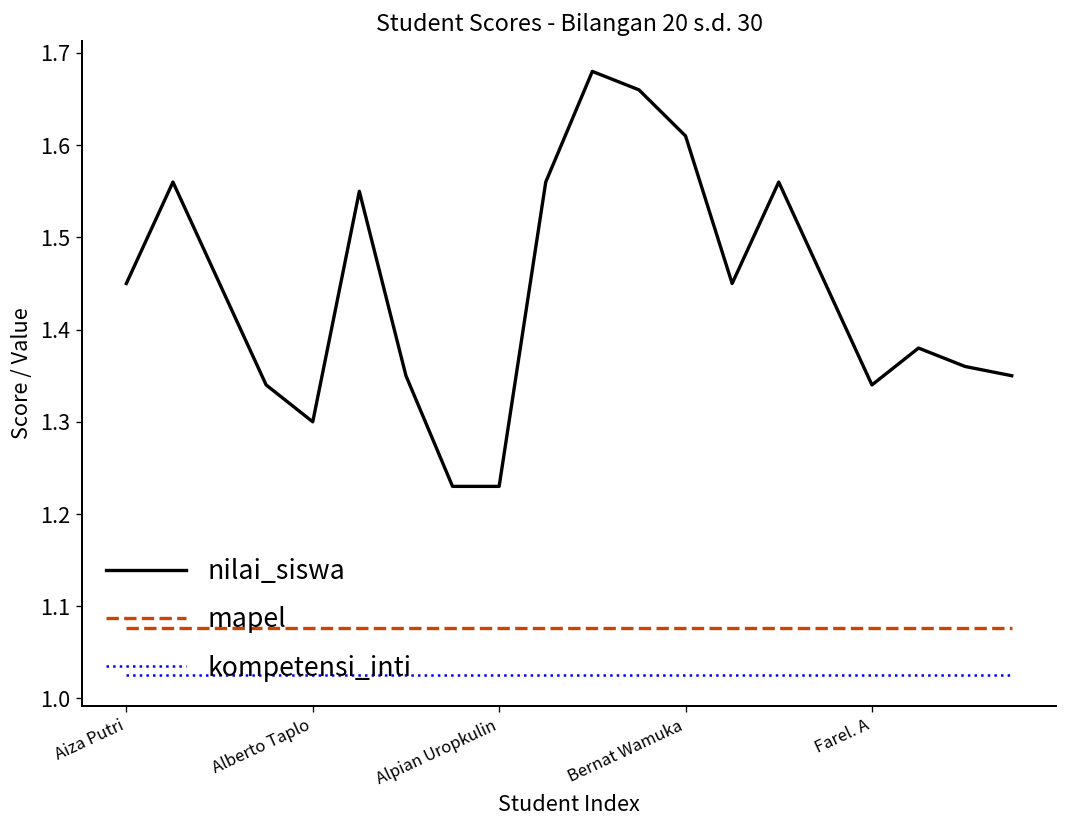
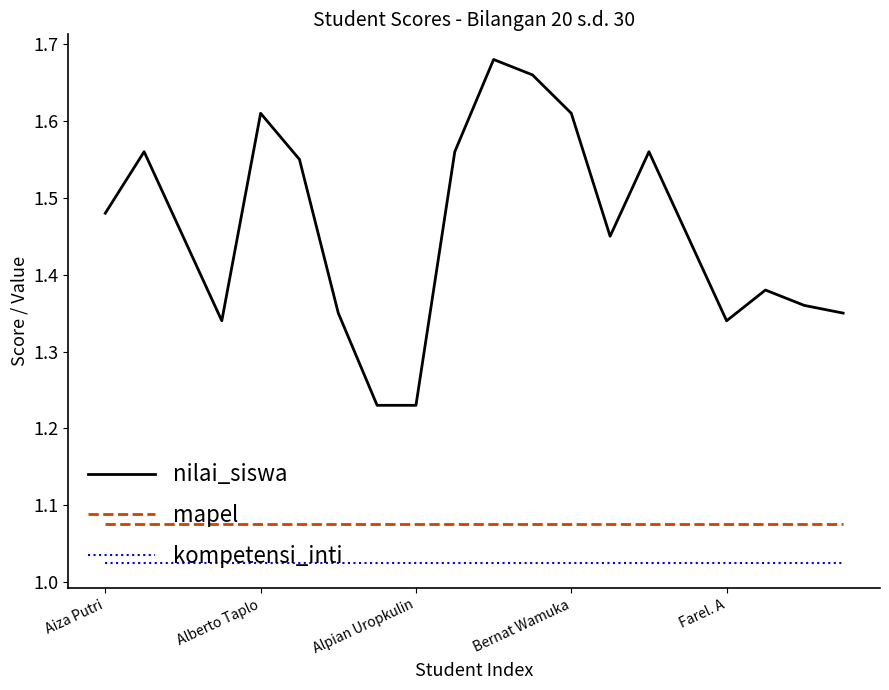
  {
    "nilai_siswa": {
-     "Aiza Putri": 1.45,
-     "Alberto Taplo": 1.30,
+     "Aiza Putri": 1.48,
+     "Alberto Taplo": 1.61,
      "Alpian Uropkulin": 1.23,
      "Bernat Wamuka": 1.61,
      "Farel. A": 1.34
    },
    "mapel": {
      "Aiza Putri": 1.08,
      "Alberto Taplo": 1.08,
      "Alpian Uropkulin": 1.08,
      "Bernat Wamuka": 1.08,
      "Farel. A": 1.08
    },
    "kompetensi_inti": {
      "Aiza Putri": 1.03,
      "Alberto Taplo": 1.03,
      "Alpian Uropkulin": 1.03,
      "Bernat Wamuka": 1.03,
      "Farel. A": 1.03
    }
  }
